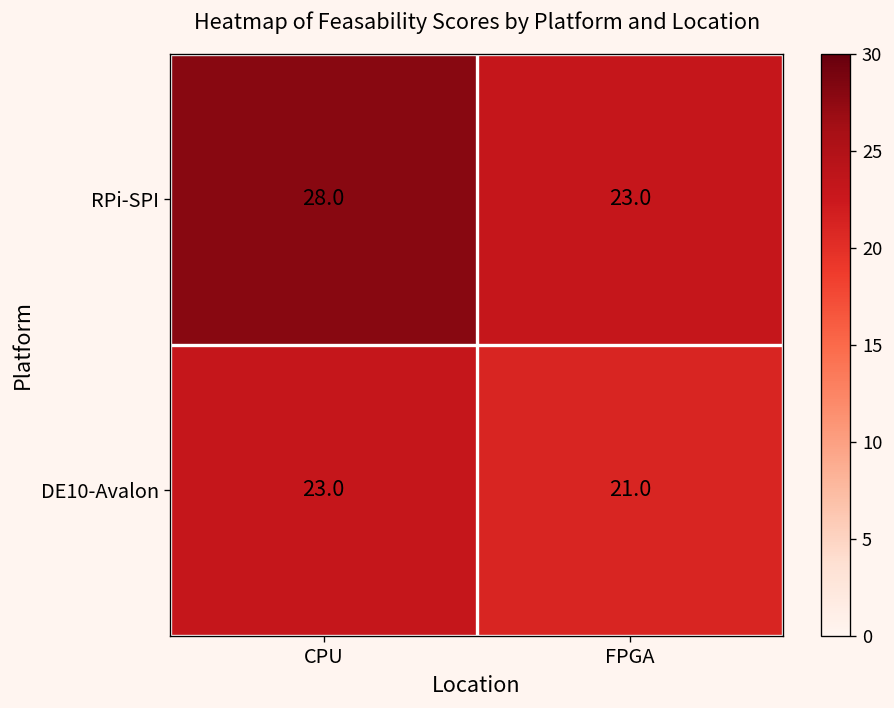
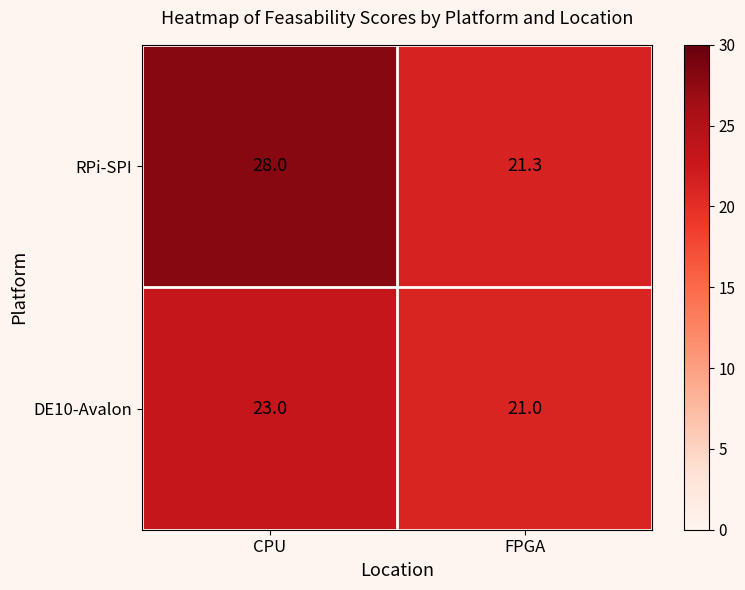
  {
    "RPi-SPI": {
      "CPU": 28.0,
-     "FPGA": 23.0
+     "FPGA": 21.3
    },
    "DE10-Avalon": {
      "CPU": 23.0,
      "FPGA": 21.0
    }
  }
